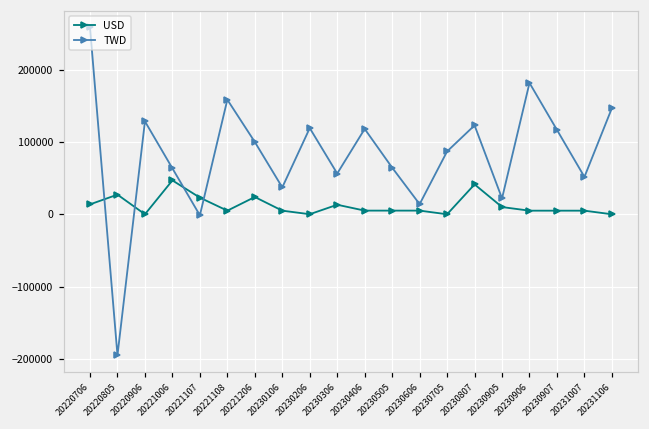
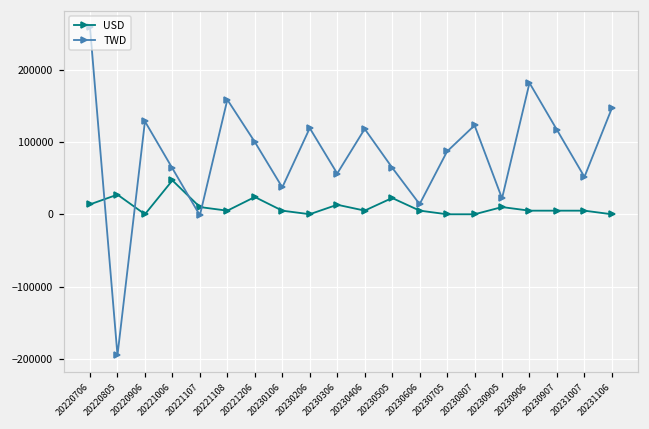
  {
    "USD": {
      "20220706": 10000,
      "20220805": 30000,
      "20220906": 0,
      "20221006": 50000,
-     "20221107": 20000,
+     "20221107": 10000,
      "20221108": 0,
      "20221206": 20000,
      "20230106": 0,
      "20230206": 0,
      "20230306": 10000,
      "20230406": 10000,
-     "20230505": 10000,
+     "20230505": 20000,
      "20230606": 10000,
      "20230705": 0,
-     "20230807": 40000,
+     "20230807": 0,
      "20230905": 10000,
      "20230906": 0,
      "20230907": 0,
      "20231007": 0,
      "20231106": 0
    },
    "TWD": {
      "20220805": -200000,
      "20220906": 130000,
      "20221006": 60000,
      "20221107": 0,
      "20221108": 160000,
      "20221206": 100000,
      "20230106": 40000,
      "20230206": 120000,
      "20230306": 60000,
      "20230406": 120000,
      "20230505": 60000,
      "20230606": 10000,
      "20230705": 90000,
      "20230807": 120000,
      "20230905": 20000,
      "20230906": 180000,
      "20230907": 120000,
      "20231007": 50000,
      "20231106": 150000
    }
  }
